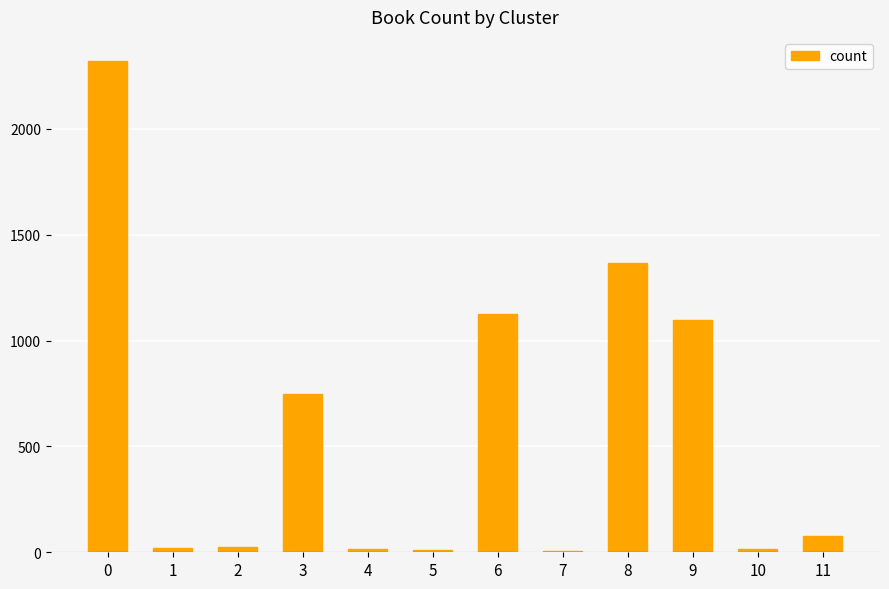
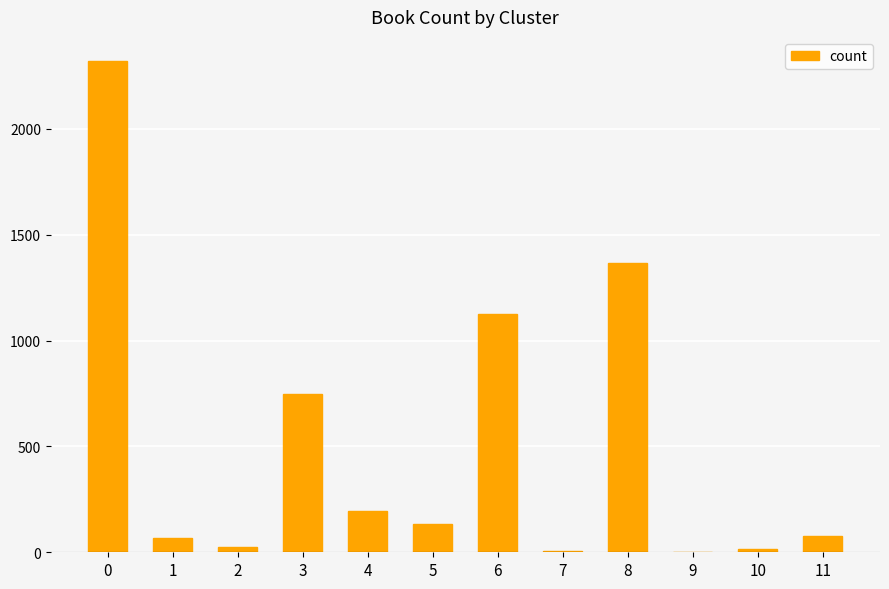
  {
    "0": 2320,
-   "1": 20,
+   "1": 70,
    "2": 30,
    "3": 750,
-   "4": 10,
-   "5": 10,
+   "4": 200,
+   "5": 140,
    "6": 1130,
    "8": 1370,
-   "9": 1100,
+   "9": 0,
    "10": 10,
    "11": 80
  }
